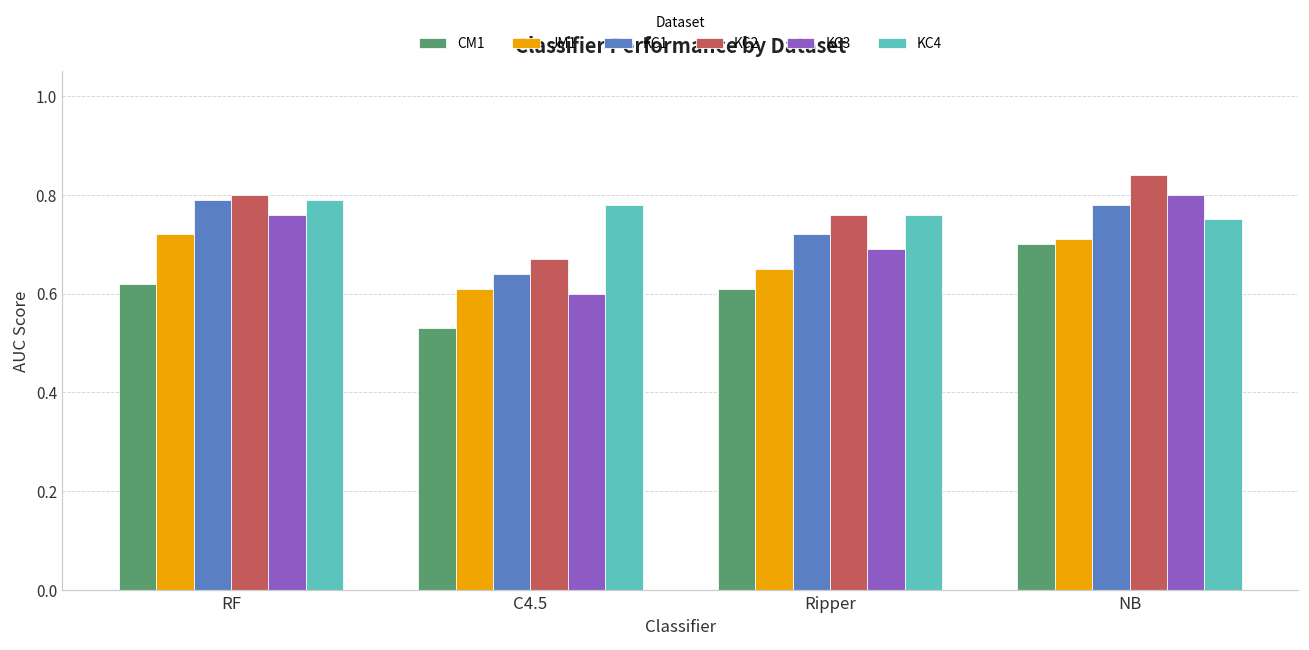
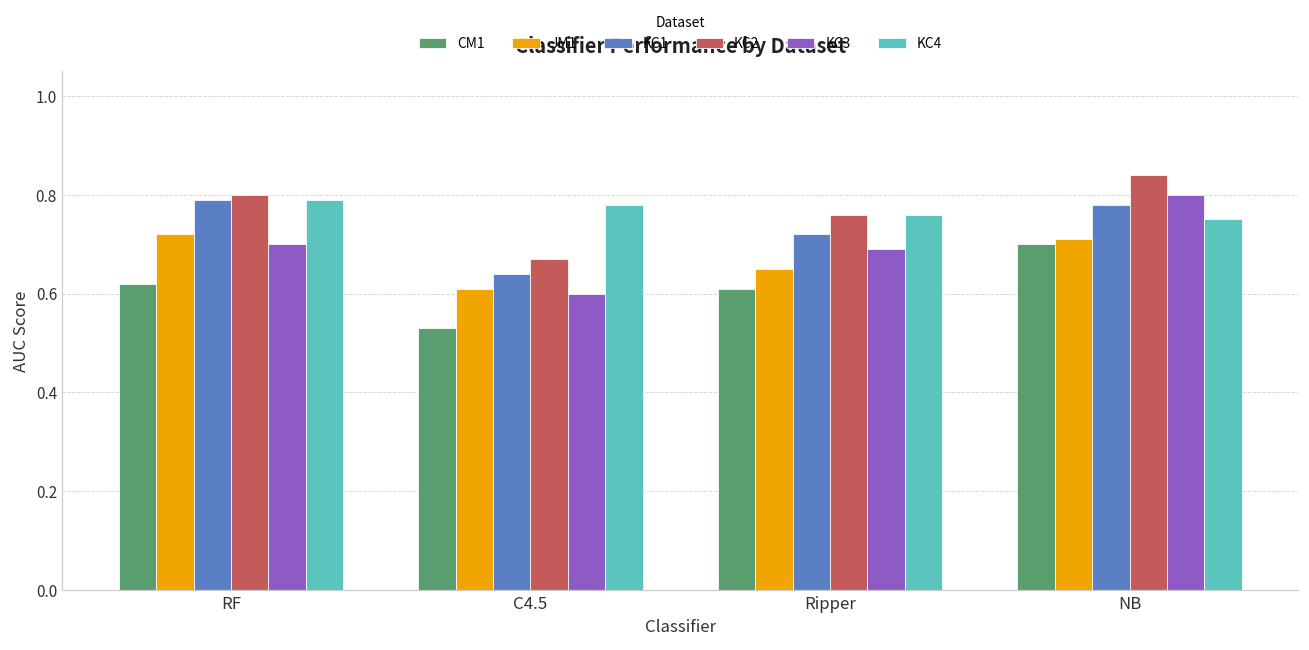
  {
    "CM1": {
      "RF": 0.62,
      "C4.5": 0.53,
      "Ripper": 0.61,
      "NB": 0.70
    },
    "JM1": {
      "RF": 0.72,
      "C4.5": 0.61,
      "Ripper": 0.65,
      "NB": 0.71
    },
    "KC1": {
      "RF": 0.79,
      "C4.5": 0.64,
      "Ripper": 0.72,
      "NB": 0.78
    },
    "KC2": {
      "RF": 0.80,
      "C4.5": 0.67,
      "Ripper": 0.76,
      "NB": 0.84
    },
    "KC3": {
-     "RF": 0.76,
+     "RF": 0.70,
      "C4.5": 0.60,
      "Ripper": 0.69,
      "NB": 0.80
    },
    "KC4": {
      "RF": 0.79,
      "C4.5": 0.78,
      "Ripper": 0.76,
      "NB": 0.75
    }
  }
